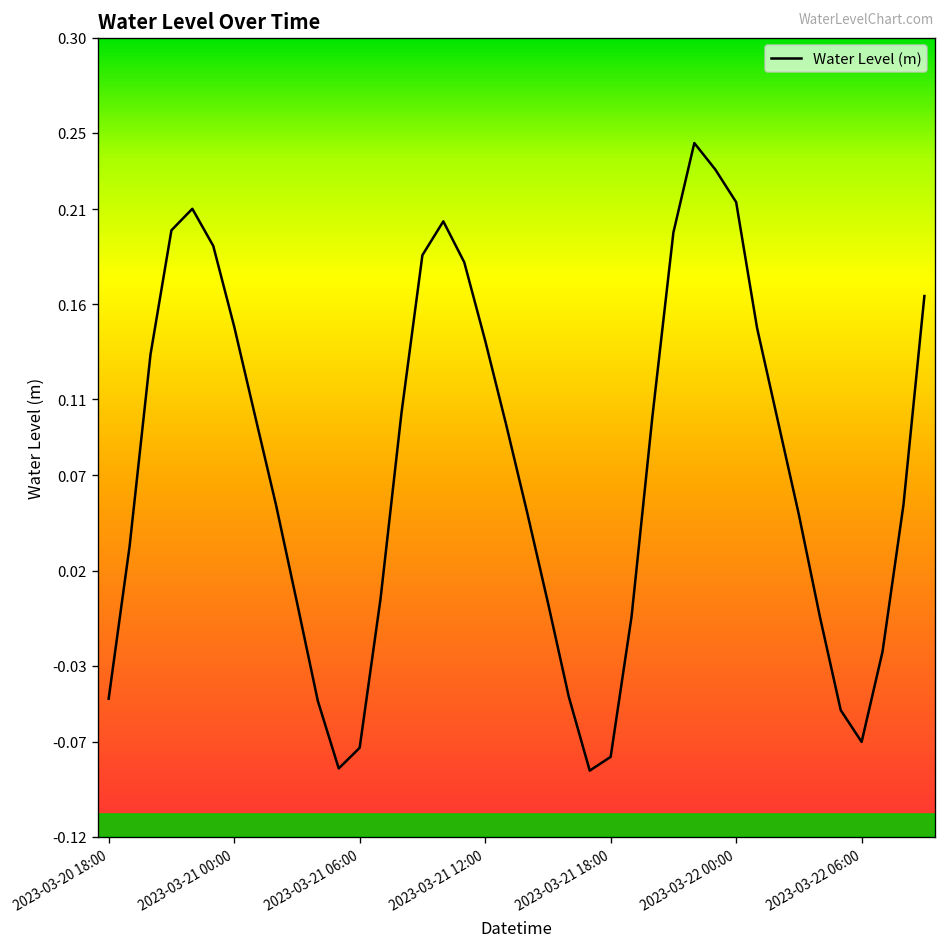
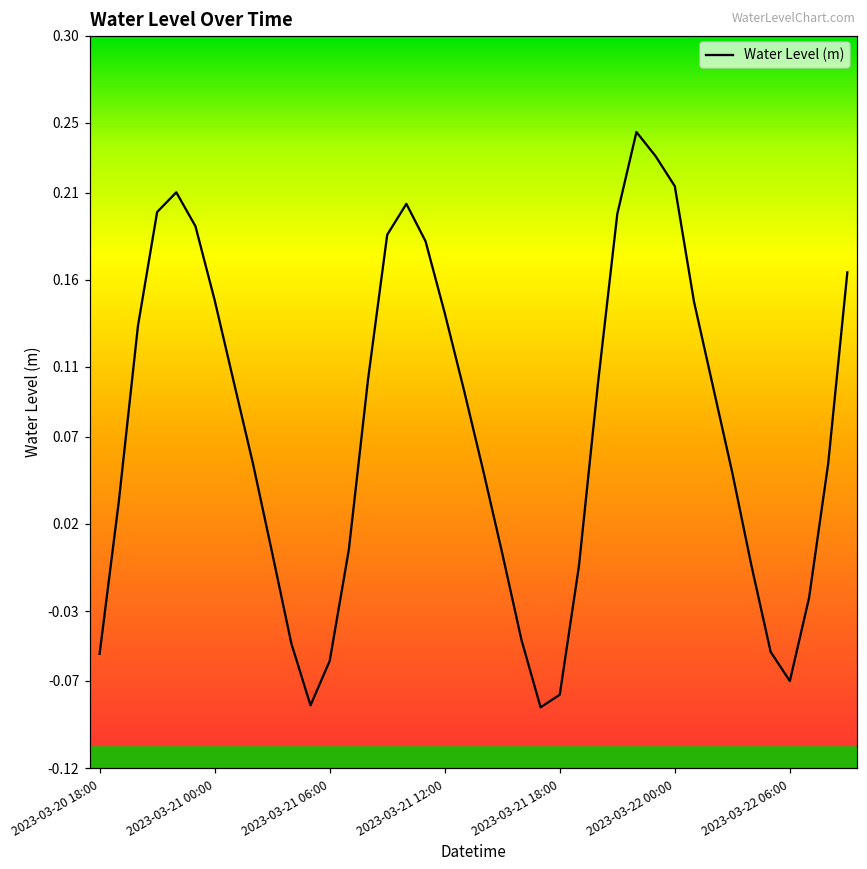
  {
-   "2023-03-20 18:00": -0.047,
+   "2023-03-20 18:00": -0.054,
    "2023-03-21 00:00": 0.148,
-   "2023-03-21 06:00": -0.073,
+   "2023-03-21 06:00": -0.059,
    "2023-03-21 12:00": 0.141,
    "2023-03-21 18:00": -0.078,
    "2023-03-22 00:00": 0.214,
    "2023-03-22 06:00": -0.070
  }
